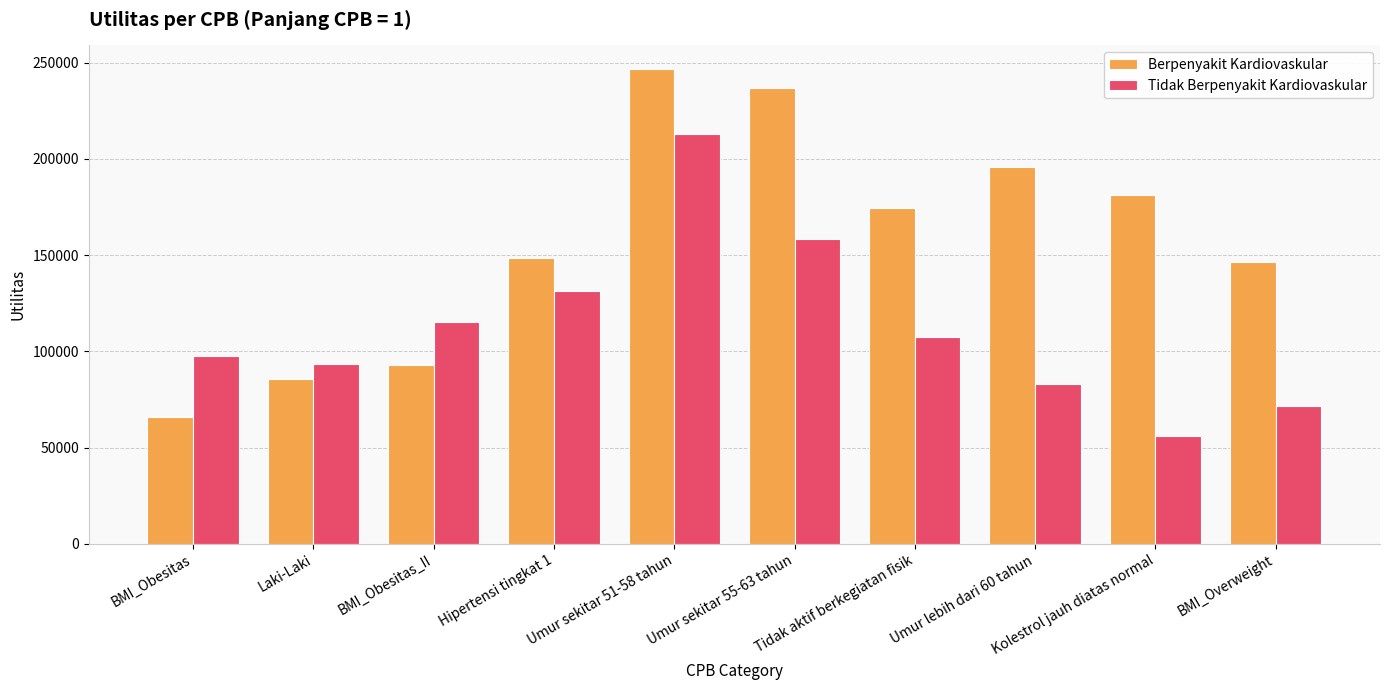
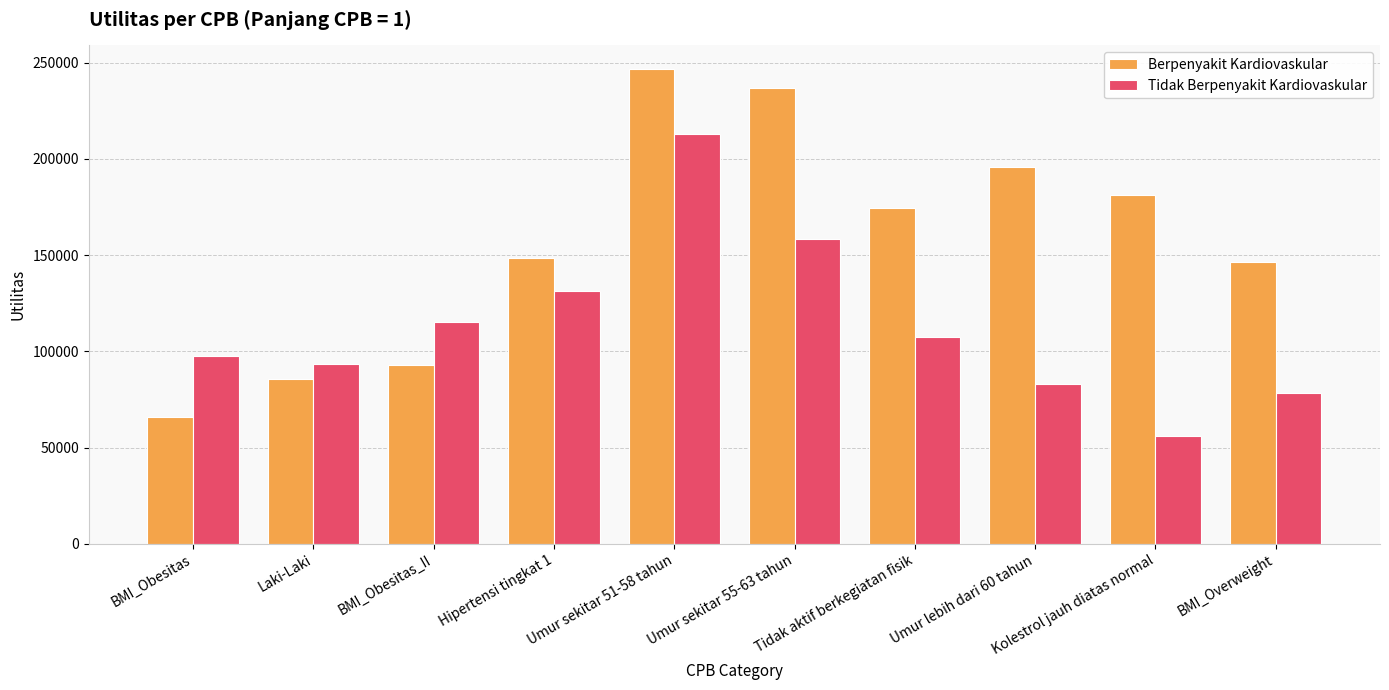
  {
    "Berpenyakit Kardiovaskular": {
      "BMI_Obesitas": 66000,
      "Laki-Laki": 86000,
      "BMI_Obesitas_II": 93000,
      "Hipertensi tingkat 1": 148000,
      "Umur sekitar 51-58 tahun": 247000,
      "Umur sekitar 55-63 tahun": 237000,
      "Tidak aktif berkegiatan fisik": 174000,
      "Umur lebih dari 60 tahun": 196000,
      "Kolestrol jauh diatas normal": 181000,
      "BMI_Overweight": 147000
    },
    "Tidak Berpenyakit Kardiovaskular": {
      "BMI_Obesitas": 98000,
      "Laki-Laki": 93000,
      "BMI_Obesitas_II": 115000,
      "Hipertensi tingkat 1": 132000,
      "Umur sekitar 51-58 tahun": 213000,
      "Umur sekitar 55-63 tahun": 158000,
      "Tidak aktif berkegiatan fisik": 107000,
      "Umur lebih dari 60 tahun": 83000,
      "Kolestrol jauh diatas normal": 56000,
-     "BMI_Overweight": 72000
+     "BMI_Overweight": 78000
    }
  }
